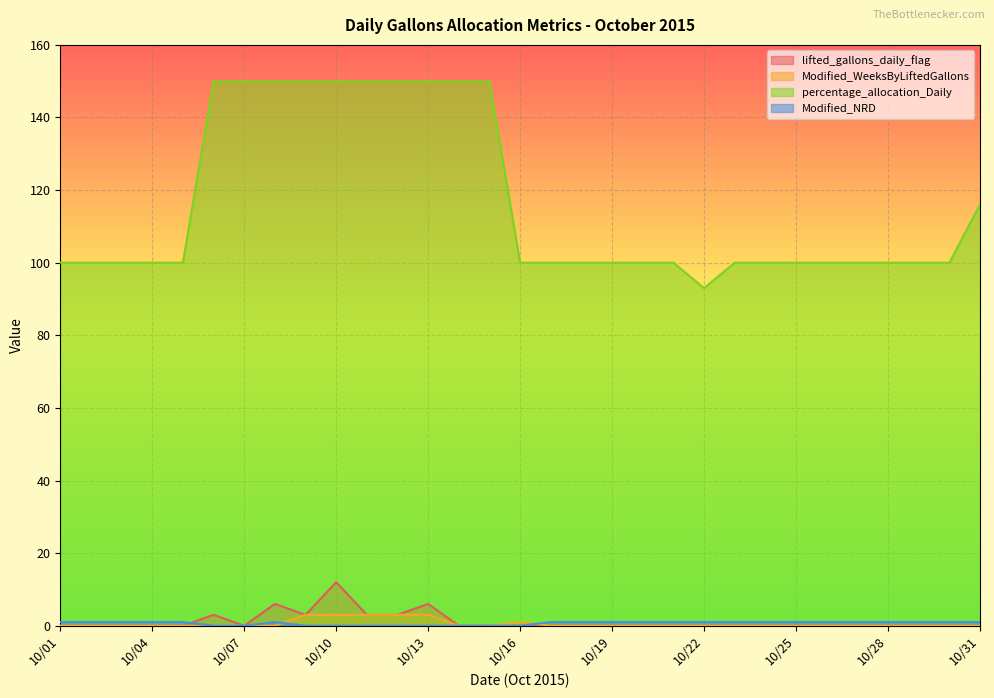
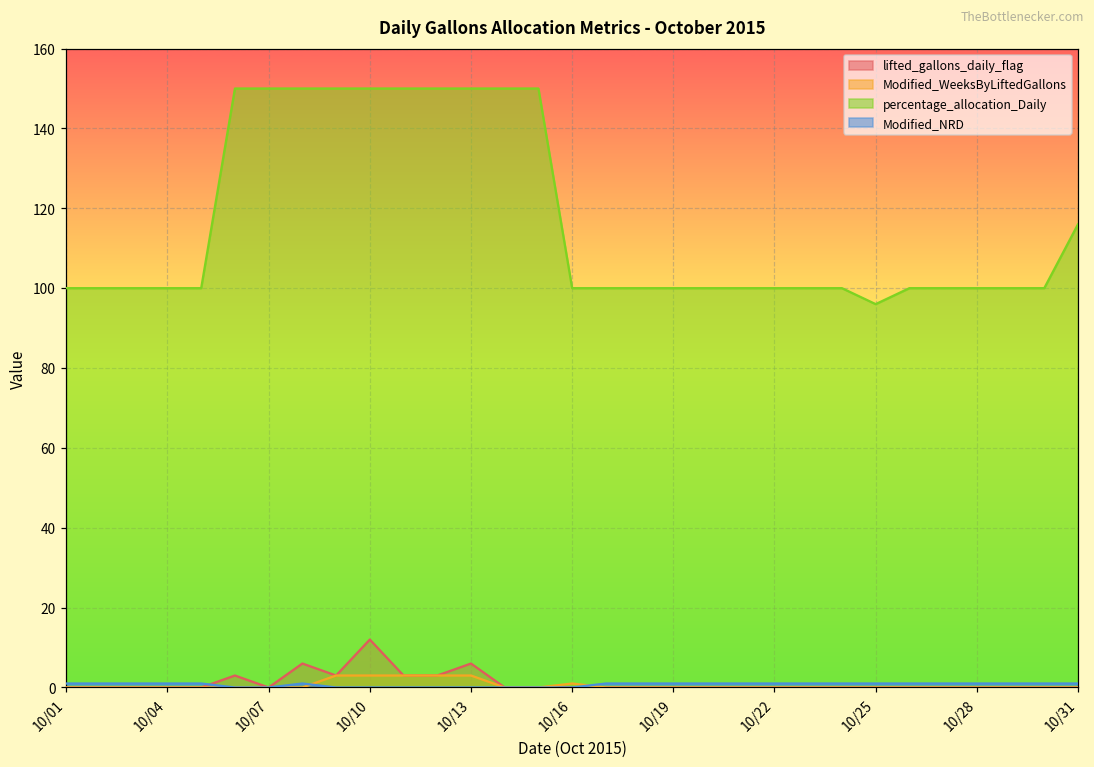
  {
    "lifted_gallons_daily_flag": {
      "10/10": 12,
      "10/13": 6
    },
    "Modified_WeeksByLiftedGallons": {
      "10/10": 3,
      "10/13": 3,
      "10/16": 1
    },
    "percentage_allocation_Daily": {
      "10/01": 100,
      "10/04": 100,
      "10/07": 150,
      "10/10": 150,
      "10/13": 150,
      "10/16": 100,
      "10/19": 100,
-     "10/22": 93,
-     "10/25": 100,
+     "10/22": 100,
+     "10/25": 96,
      "10/28": 100,
      "10/31": 116
    },
    "Modified_NRD": {
      "10/01": 1,
      "10/04": 1,
      "10/10": 0,
      "10/13": 0,
      "10/19": 1,
      "10/22": 1,
      "10/25": 1,
      "10/28": 1,
      "10/31": 1
    }
  }
